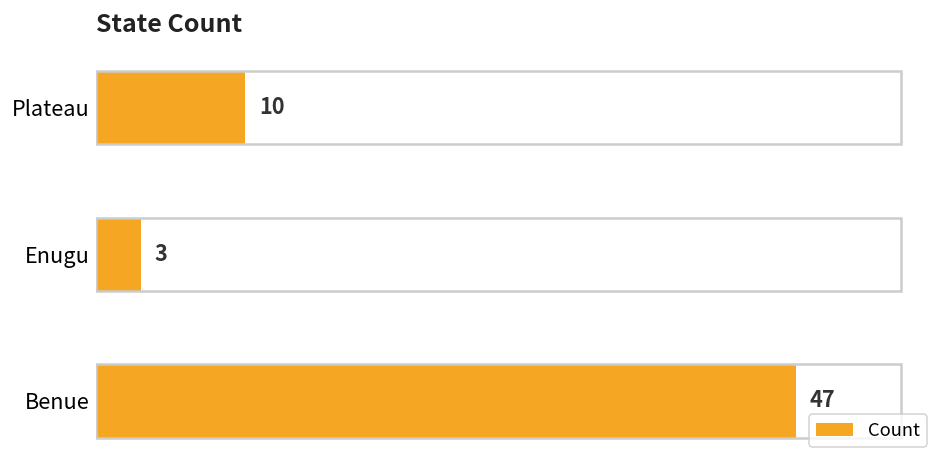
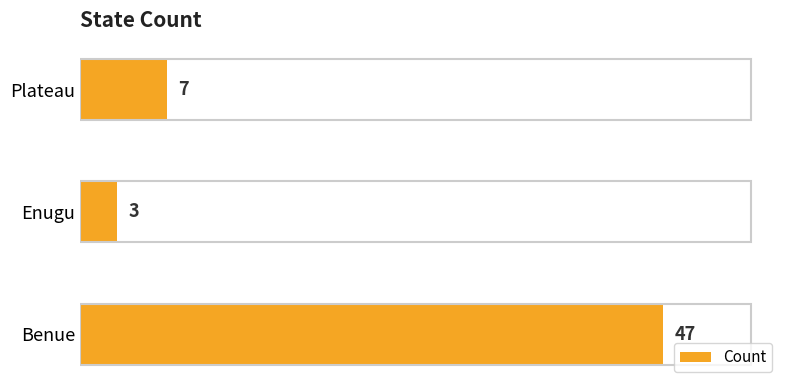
  {
-   "Plateau": 10,
+   "Plateau": 7,
    "Enugu": 3
  }
